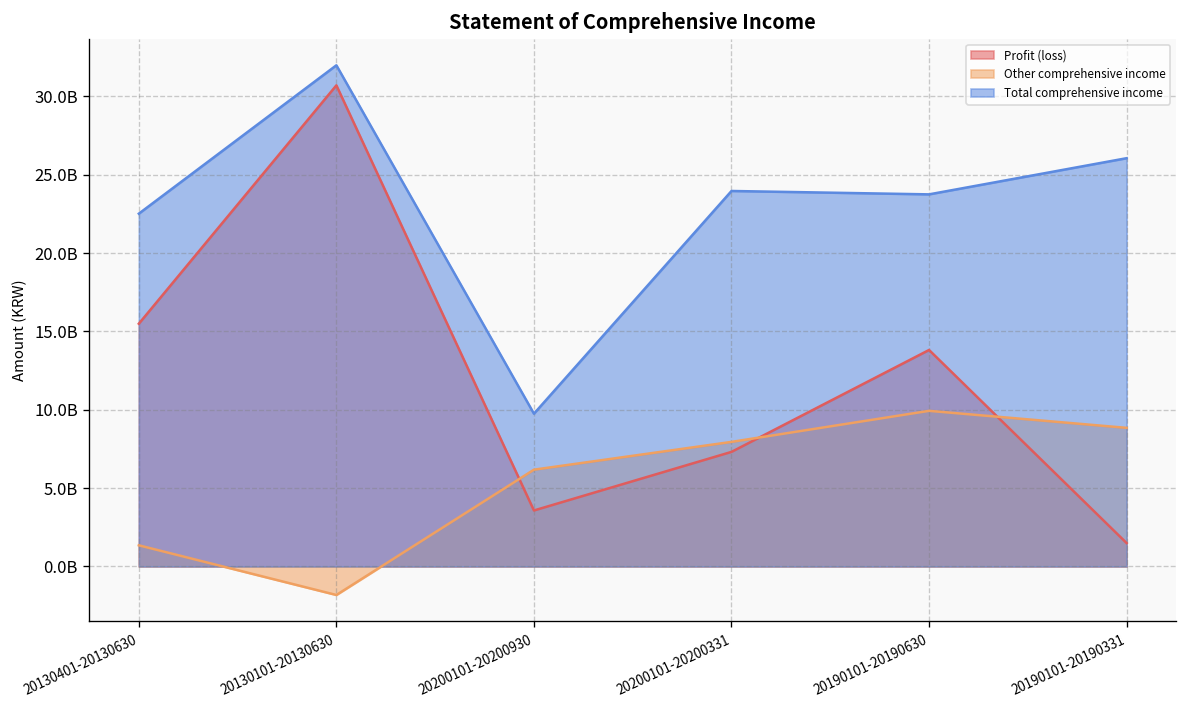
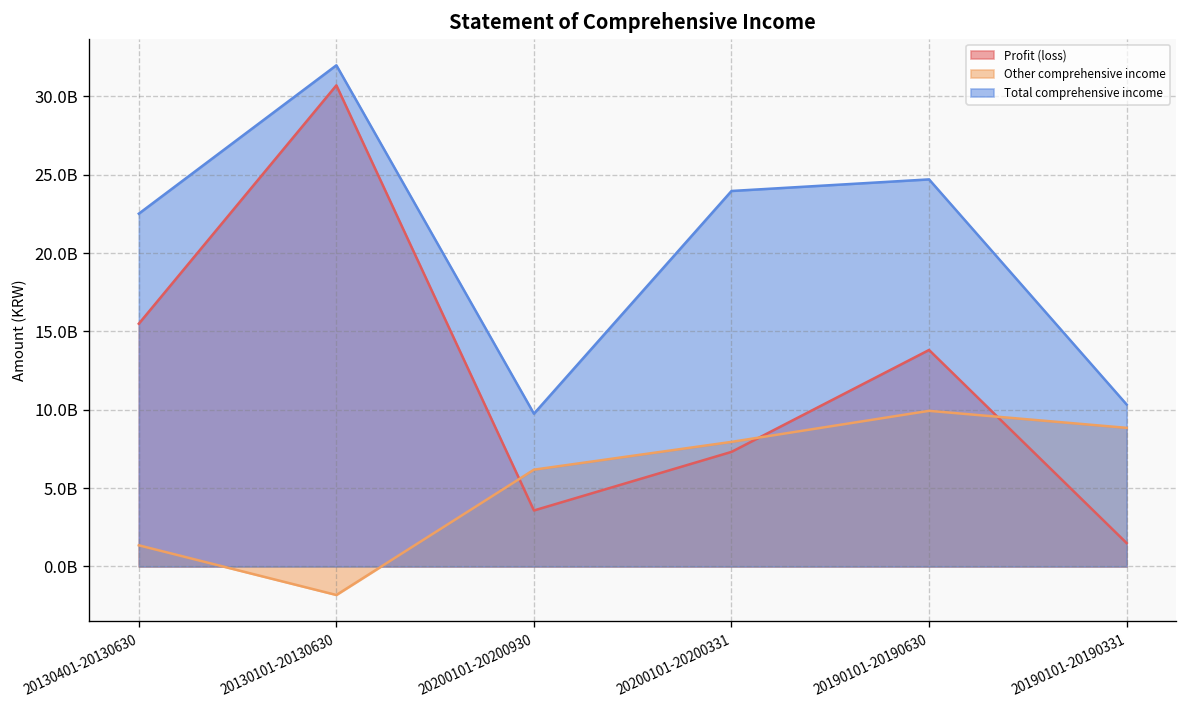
  {
    "Total comprehensive income": {
      "20130401-20130630": 22500000000,
      "20130101-20130630": 32000000000,
      "20200101-20200930": 9800000000,
      "20200101-20200331": 24000000000,
-     "20190101-20190630": 23800000000,
-     "20190101-20190331": 26100000000
+     "20190101-20190630": 24700000000,
+     "20190101-20190331": 10300000000
    }
  }
